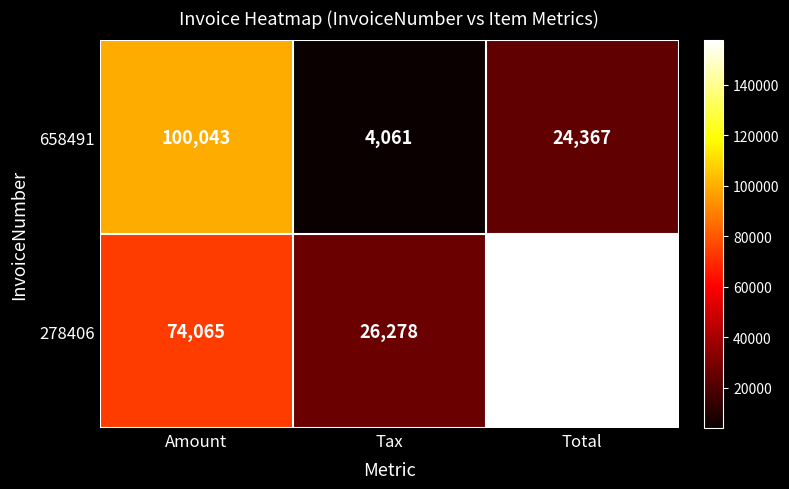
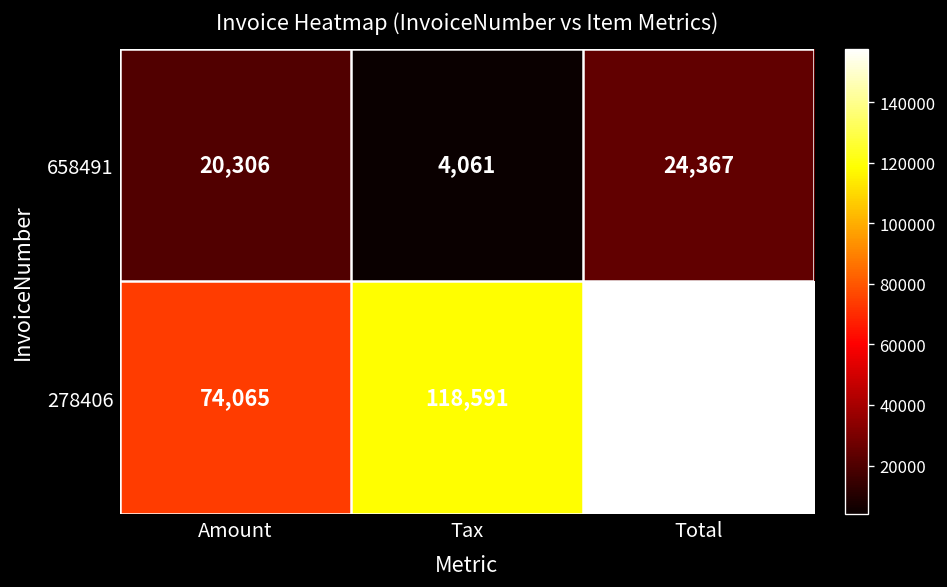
  {
    "658491": {
-     "Amount": "100,043",
+     "Amount": "20,306",
      "Tax": "4,061",
      "Total": "24,367"
    },
    "278406": {
      "Amount": "74,065",
-     "Tax": "26,278"
+     "Tax": "118,591"
    }
  }
